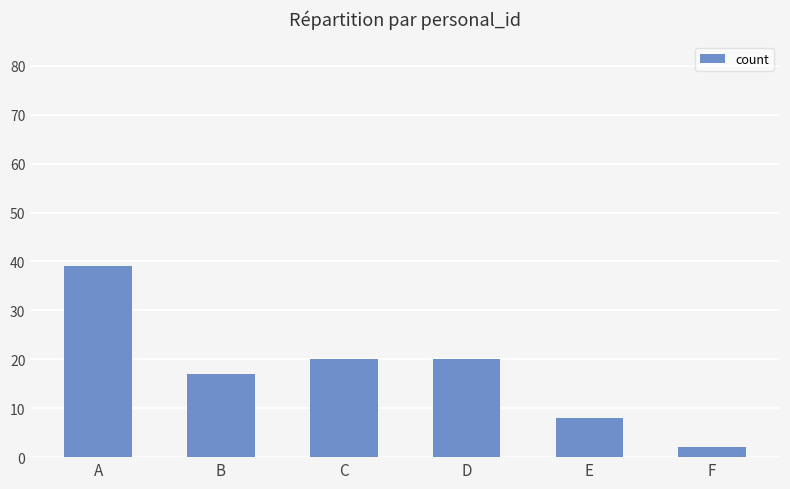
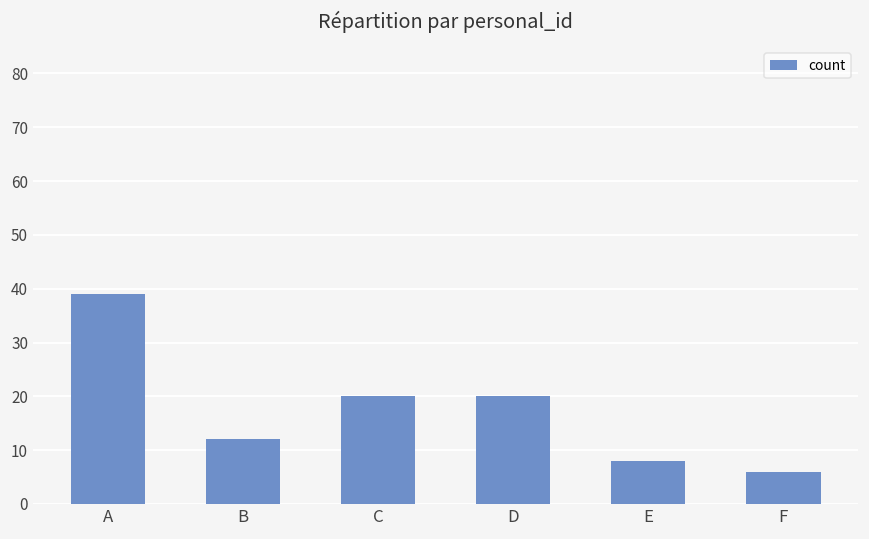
  {
    "A": 39,
-   "B": 17,
+   "B": 12,
    "C": 20,
    "D": 20,
    "E": 8,
-   "F": 2
+   "F": 6
  }
